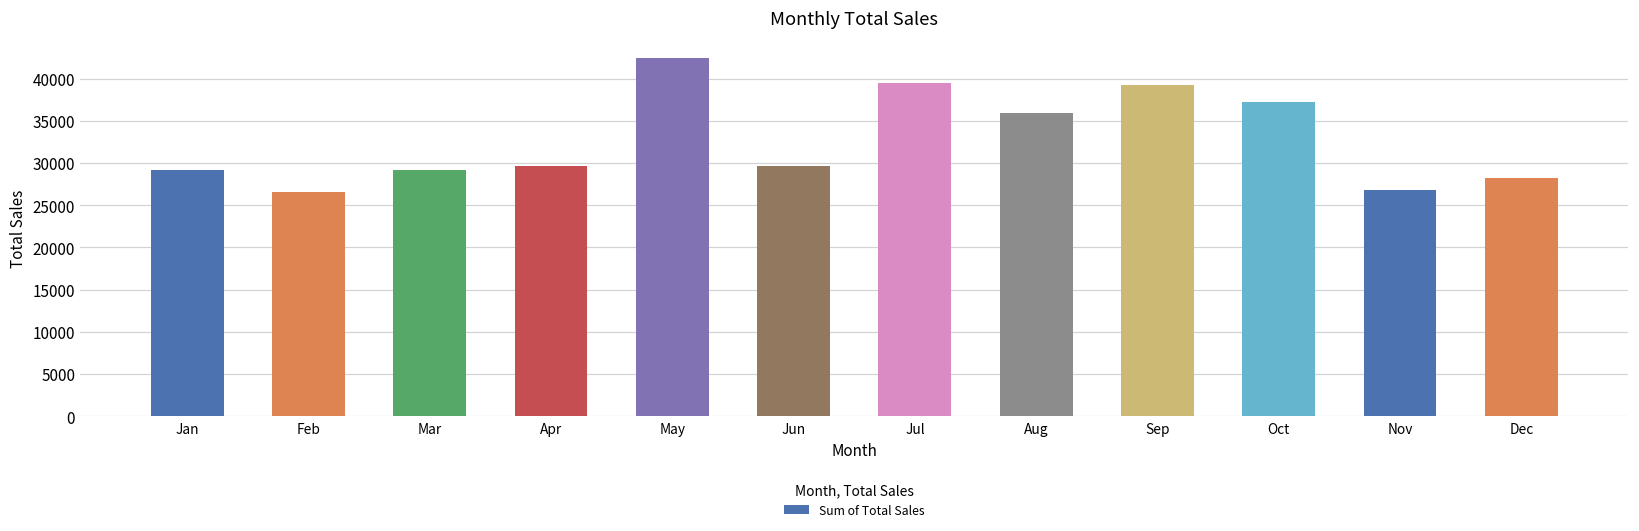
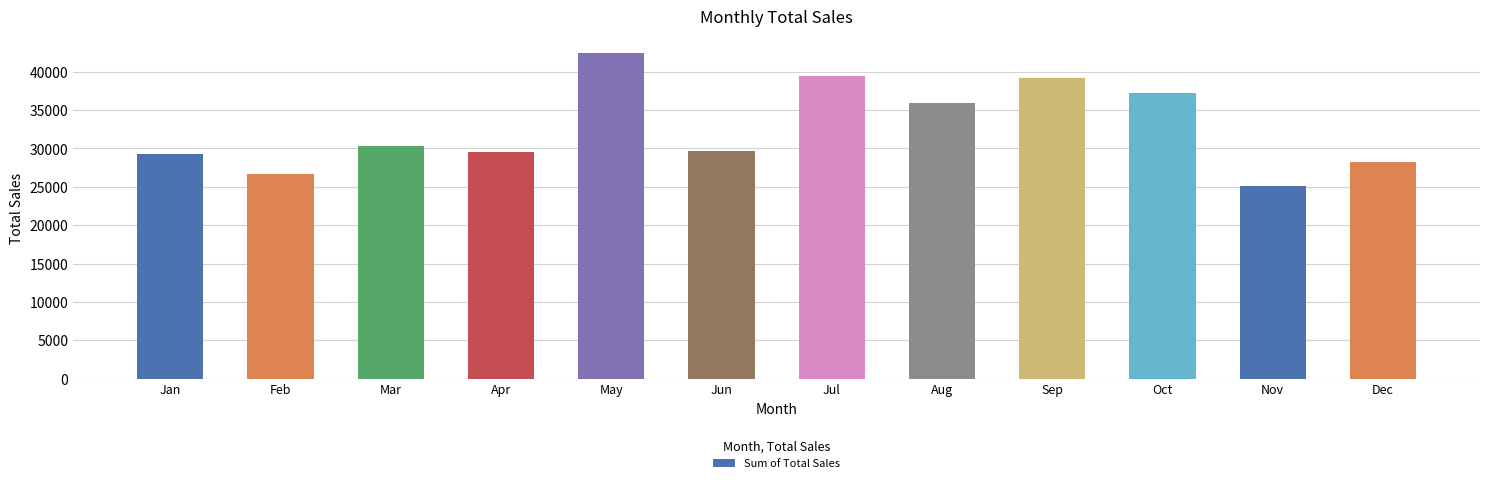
  {
    "Jan": 29000,
    "Feb": 27000,
-   "Mar": 29000,
+   "Mar": 30000,
    "Apr": 30000,
    "May": 42000,
    "Jun": 30000,
    "Jul": 39000,
    "Aug": 36000,
    "Sep": 39000,
    "Oct": 37000,
-   "Nov": 27000,
+   "Nov": 25000,
    "Dec": 28000
  }
